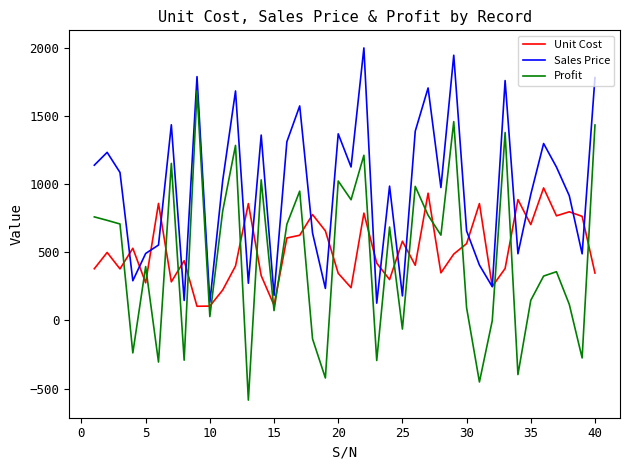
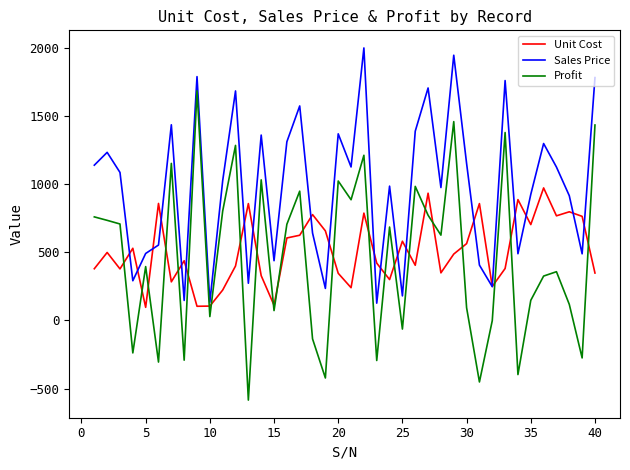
  {
    "Unit Cost": {
-     "5": 280,
+     "5": 100,
      "10": 110,
      "15": 110,
      "20": 350,
      "25": 580,
      "30": 560,
      "35": 700,
      "40": 350
    },
    "Sales Price": {
      "5": 490,
      "10": 130,
-     "15": 180,
+     "15": 440,
      "20": 1370,
      "25": 180,
-     "30": 660,
+     "30": 1150,
      "35": 920
    },
    "Profit": {
      "5": 390,
      "10": 30,
      "15": 70,
      "20": 1020,
      "25": -60,
      "30": 90,
      "35": 150,
      "40": 1430
    }
  }
